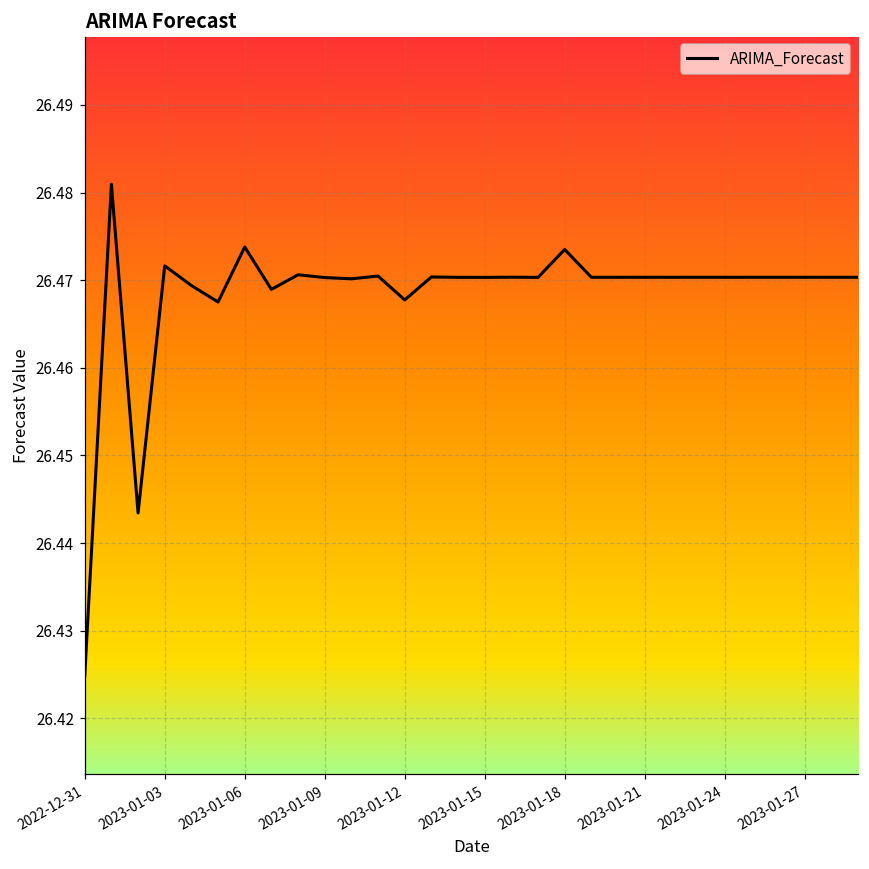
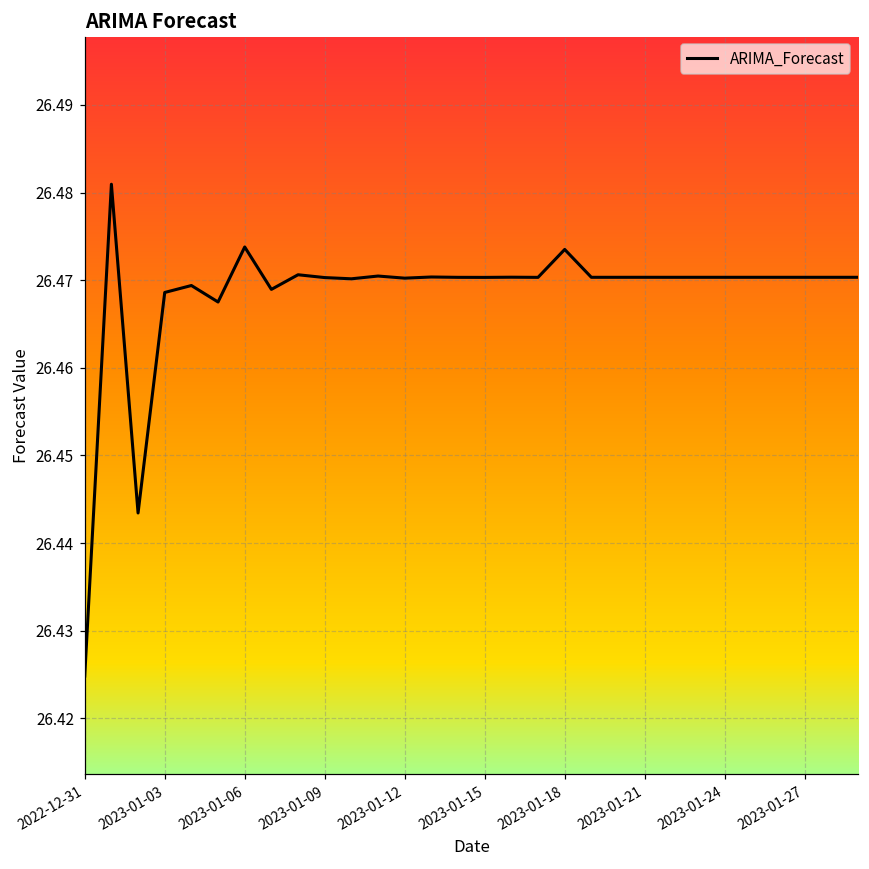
  {
    "2022-12-31": 26.425,
-   "2023-01-03": 26.472,
+   "2023-01-03": 26.469,
    "2023-01-06": 26.474,
    "2023-01-09": 26.470,
-   "2023-01-12": 26.468,
+   "2023-01-12": 26.470,
    "2023-01-15": 26.470,
    "2023-01-18": 26.474,
    "2023-01-21": 26.470,
    "2023-01-24": 26.470,
    "2023-01-27": 26.470
  }
